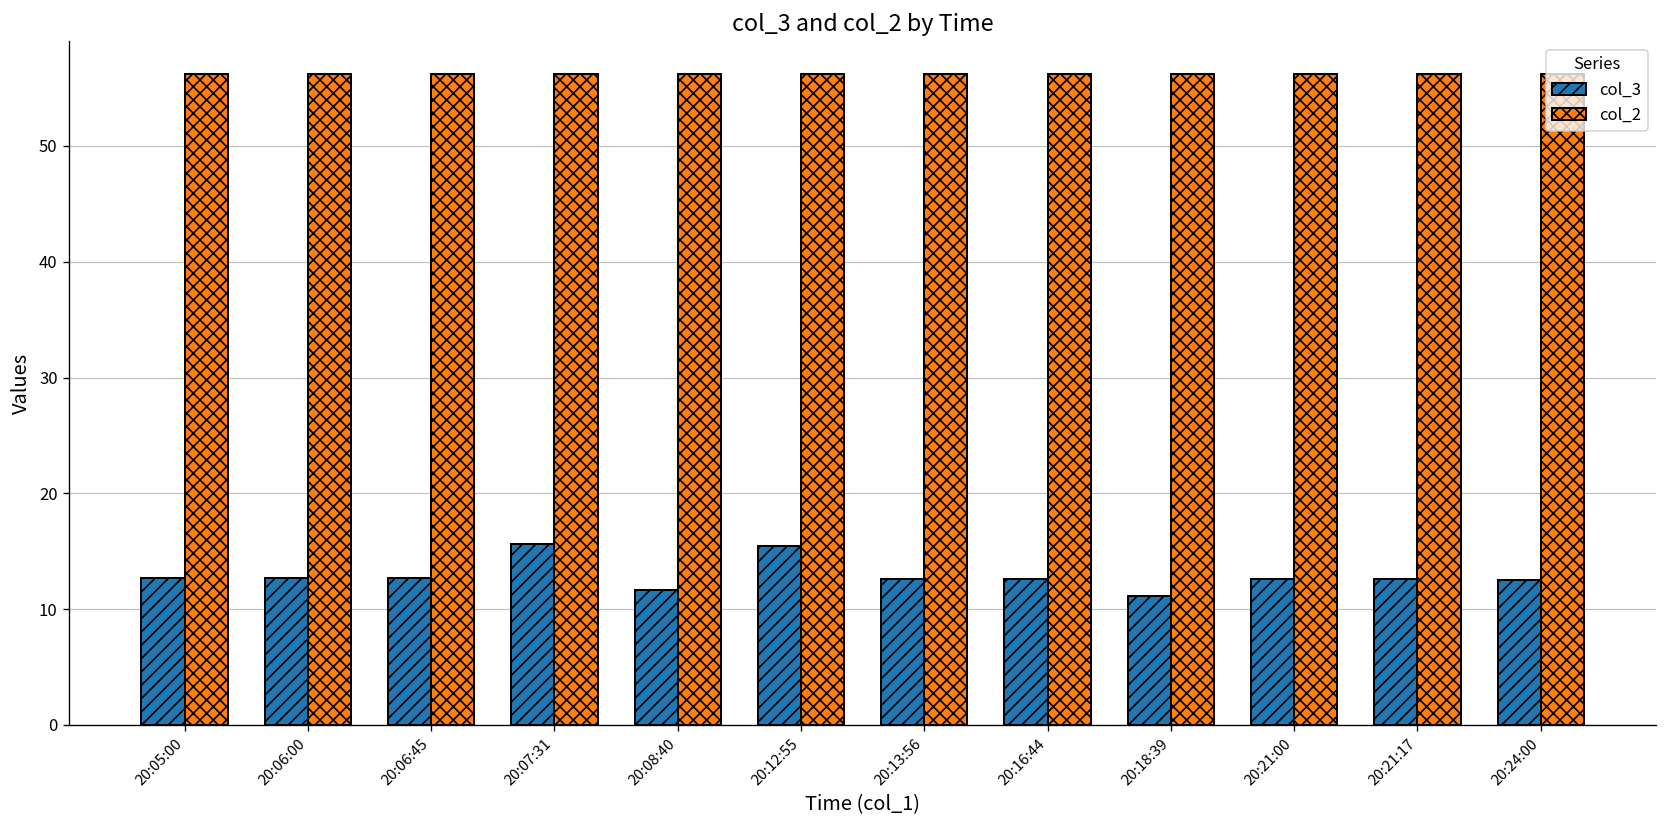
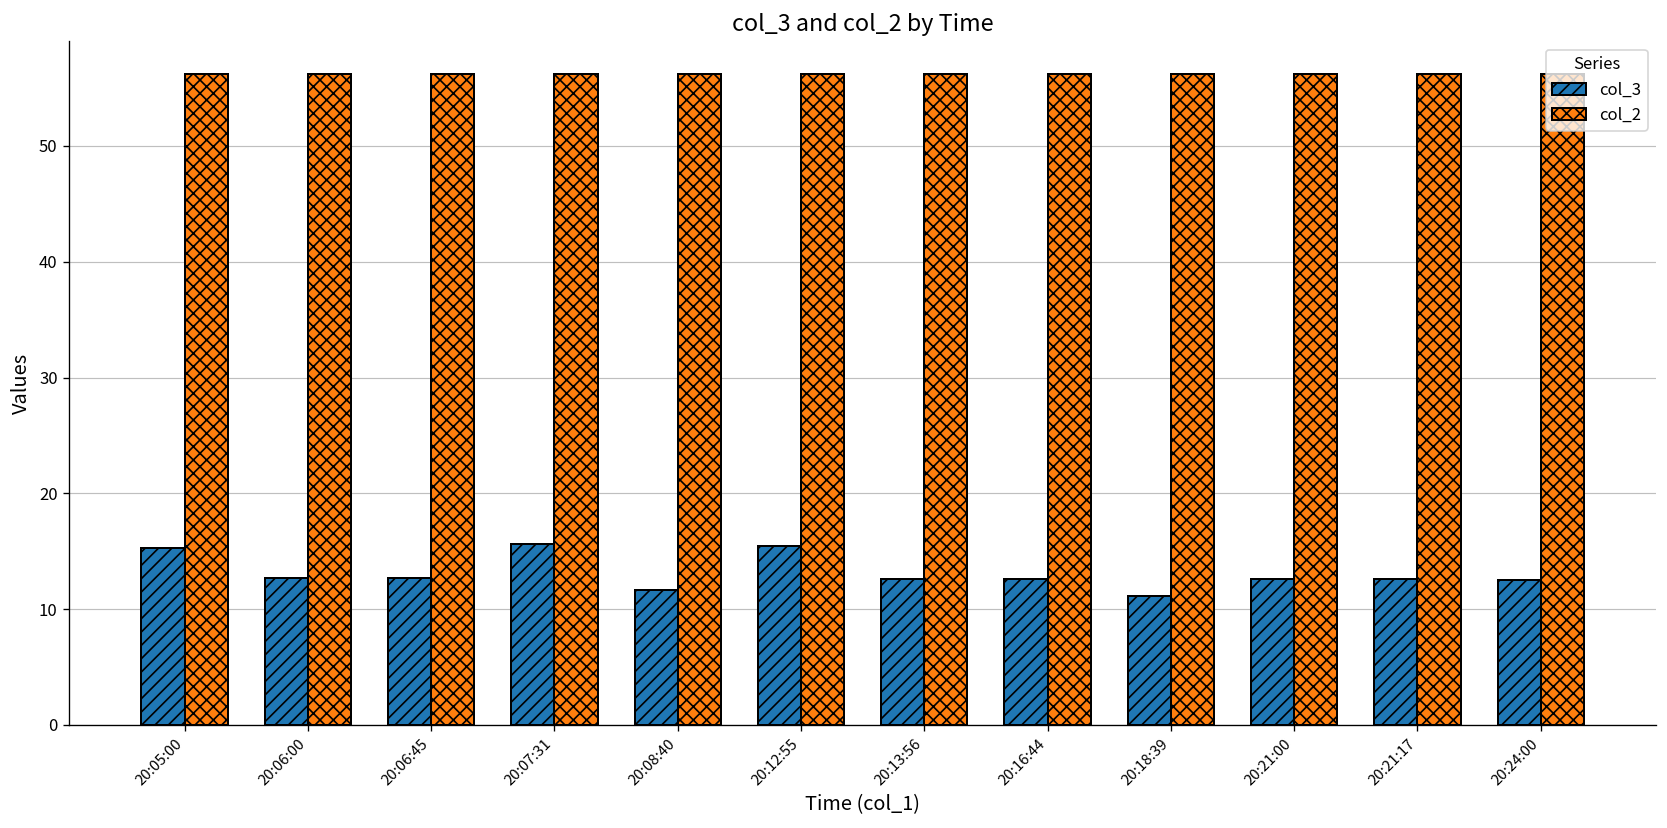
  {
    "col_3": {
-     "20:05:00": 13,
+     "20:05:00": 15,
      "20:06:00": 13,
      "20:06:45": 13,
      "20:07:31": 16,
      "20:08:40": 12,
      "20:12:55": 15,
      "20:13:56": 13,
      "20:16:44": 13,
      "20:18:39": 11,
      "20:21:00": 13,
      "20:21:17": 13,
      "20:24:00": 13
    },
    "col_2": {
      "20:05:00": 56,
      "20:06:00": 56,
      "20:06:45": 56,
      "20:07:31": 56,
      "20:08:40": 56,
      "20:12:55": 56,
      "20:13:56": 56,
      "20:16:44": 56,
      "20:18:39": 56,
      "20:21:00": 56,
      "20:21:17": 56
    }
  }
